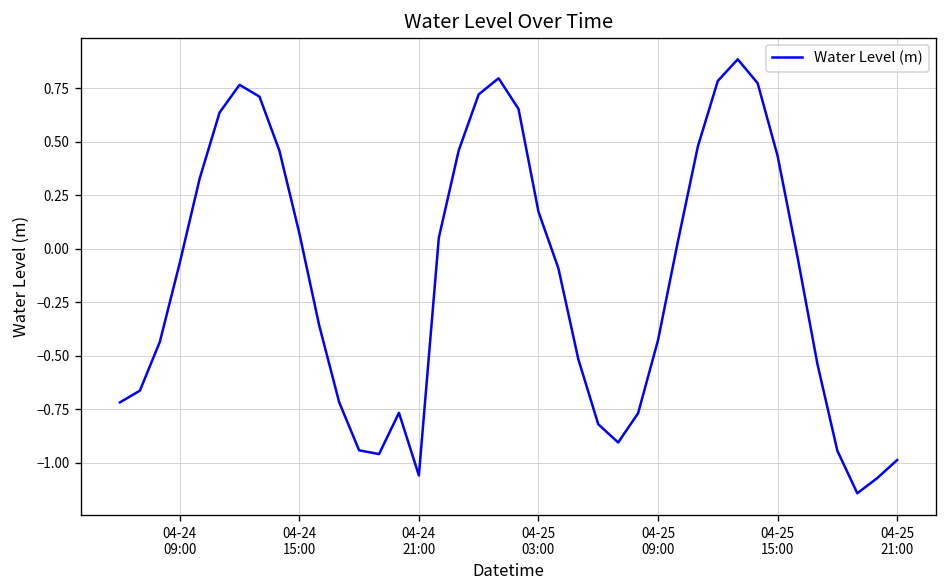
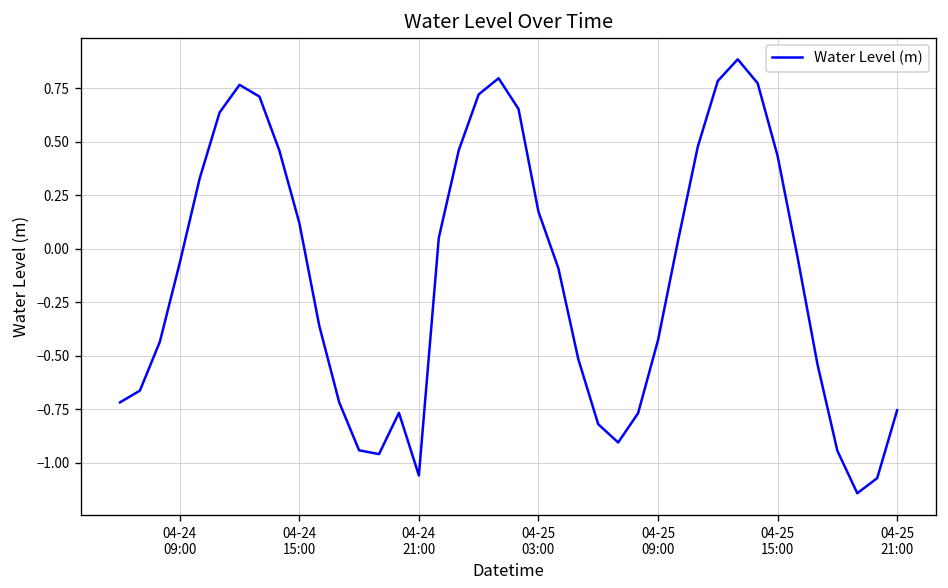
  {
    "04-24 09:00": -0.07,
-   "04-24 15:00": 0.07,
+   "04-24 15:00": 0.12,
    "04-24 21:00": -1.06,
    "04-25 03:00": 0.17,
    "04-25 09:00": -0.43,
    "04-25 15:00": 0.43,
-   "04-25 21:00": -0.99
+   "04-25 21:00": -0.75
  }
